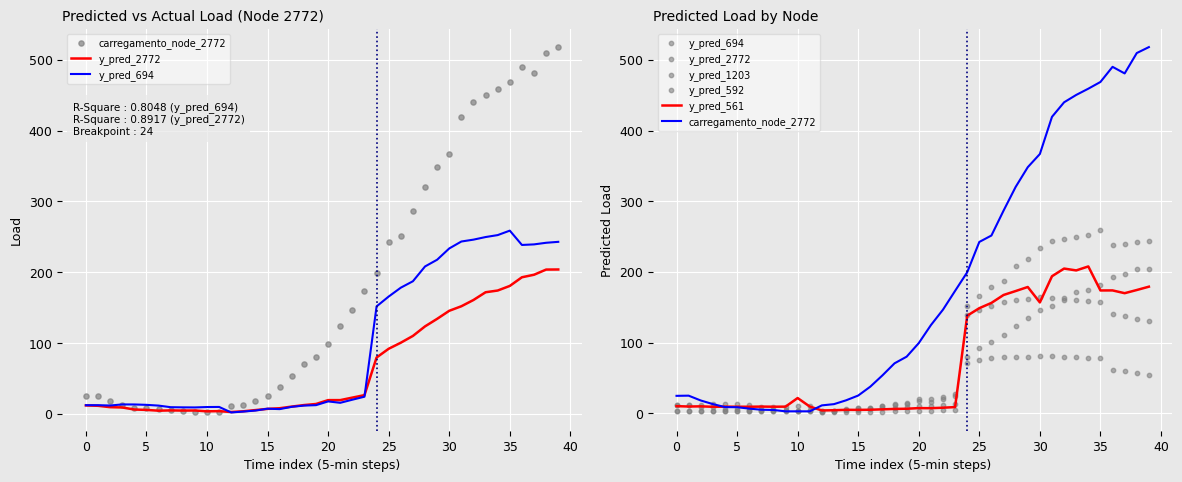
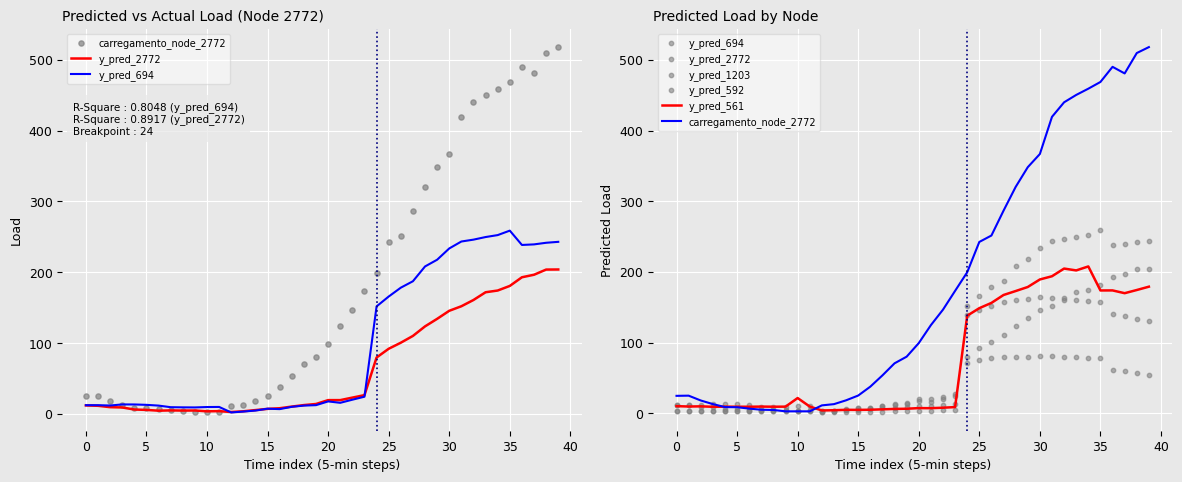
  {
    "Predicted Load by Node": {
      "y_pred_561": {
        "10": 20,
-       "30": 160,
+       "30": 190,
        "35": 170
      },
      "carregamento_node_2772": {
        "0": 20,
        "15": 30,
        "20": 100,
        "25": 240,
        "30": 370,
        "35": 470
      }
    }
  }
